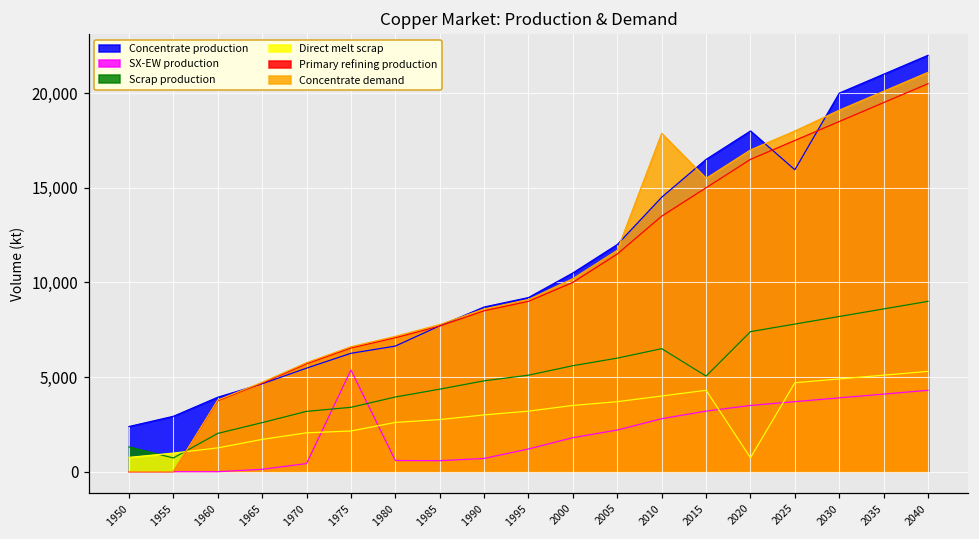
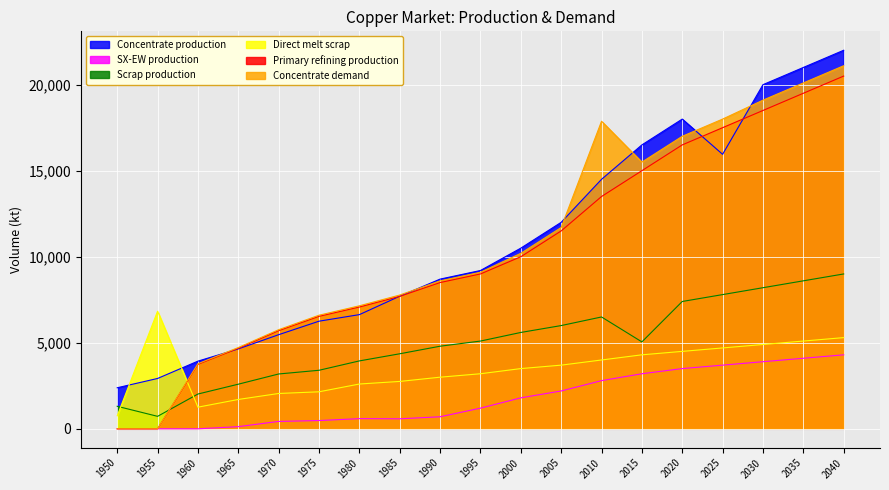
  {
    "Concentrate production": {
      "1950": "2,400",
      "1955": "2,900",
      "1960": "3,900",
      "1970": "5,500",
      "1975": "6,300",
      "1980": "6,600",
      "2000": "10,500",
      "2005": "12,000",
      "2010": "14,500",
      "2015": "16,500",
      "2020": "18,000",
      "2025": "16,000",
      "2030": "20,000",
      "2035": "21,000",
      "2040": "22,000"
    },
    "SX-EW production": {
      "1960": "0",
      "1965": "100",
      "1970": "400",
-     "1975": "5,400",
+     "1975": "500",
      "1980": "600",
      "1985": "600",
      "1990": "700",
      "1995": "1,200",
      "2000": "1,800",
      "2005": "2,200",
      "2010": "2,800",
      "2015": "3,200",
      "2020": "3,500",
      "2025": "3,700",
      "2030": "3,900",
      "2035": "4,100",
      "2040": "4,300"
    },
    "Scrap production": {
      "1950": "1,300",
      "1955": "700",
      "1960": "2,000",
      "1965": "2,600",
      "1970": "3,200",
      "1975": "3,400",
      "1980": "3,900",
      "1985": "4,400",
      "1990": "4,800",
      "1995": "5,100",
      "2000": "5,600",
      "2005": "6,000",
      "2010": "6,500",
      "2015": "5,100",
      "2020": "7,400",
      "2025": "7,800",
      "2030": "8,200",
      "2035": "8,600",
      "2040": "9,000"
    },
    "Direct melt scrap": {
      "1950": "800",
-     "1955": "1,000",
+     "1955": "6,800",
      "1960": "1,300",
      "1965": "1,700",
      "1970": "2,100",
      "1975": "2,200",
      "1980": "2,600",
      "1985": "2,800",
      "1990": "3,000",
      "1995": "3,200",
      "2000": "3,500",
      "2005": "3,700",
      "2010": "4,000",
      "2015": "4,300",
-     "2020": "700",
+     "2020": "4,500",
      "2025": "4,700",
      "2030": "4,900",
      "2035": "5,100",
      "2040": "5,300"
    },
    "Primary refining production": {
      "2000": "10,000",
      "2005": "11,500",
      "2010": "13,500",
      "2015": "15,000",
      "2020": "16,500",
      "2025": "17,500",
      "2030": "18,500",
      "2035": "19,500",
      "2040": "20,500"
    },
    "Concentrate demand": {
      "2000": "10,200",
      "2005": "11,700",
      "2010": "17,900",
      "2015": "15,500",
      "2020": "17,000",
      "2025": "18,000",
      "2030": "19,100",
      "2035": "20,100",
      "2040": "21,100"
    }
  }
